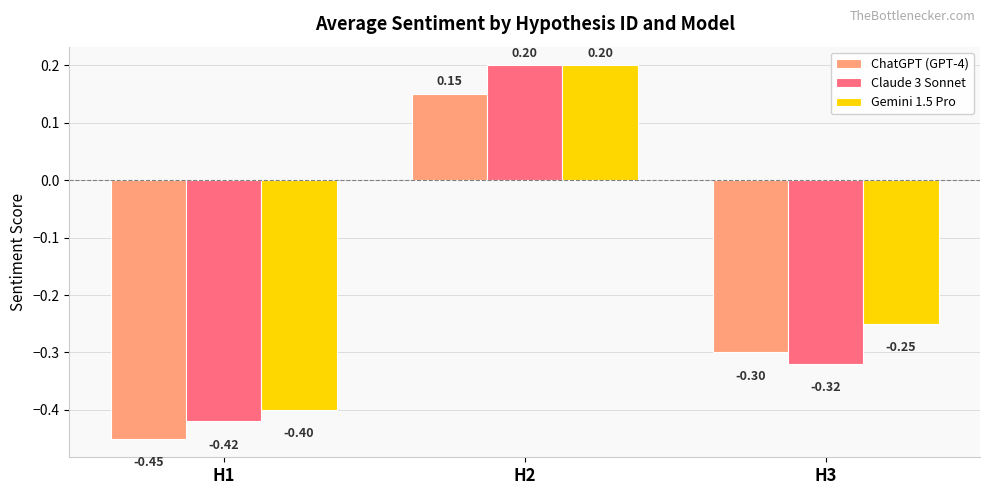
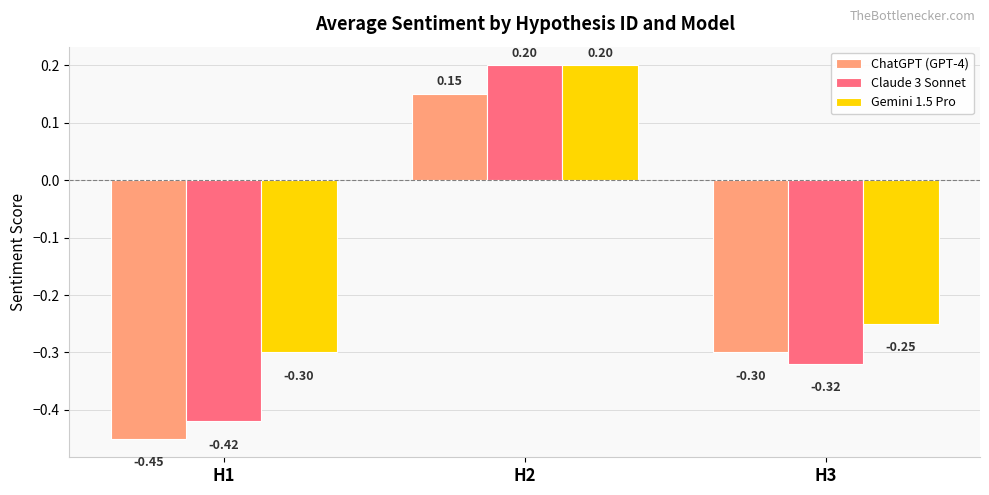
  {
    "Gemini 1.5 Pro": {
-     "H1": -0.40,
+     "H1": -0.30,
      "H2": 0.20,
      "H3": -0.25
    }
  }
